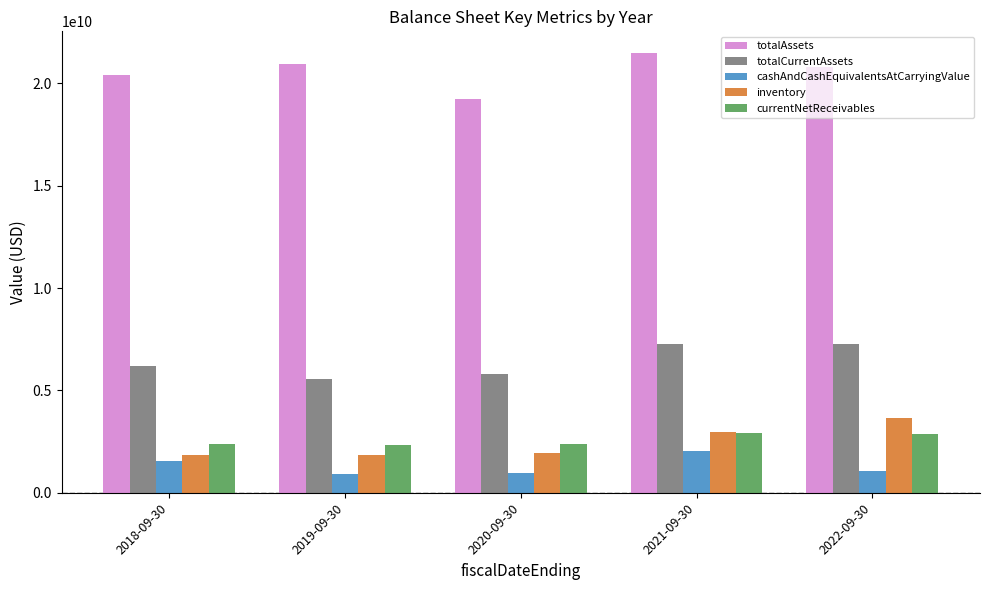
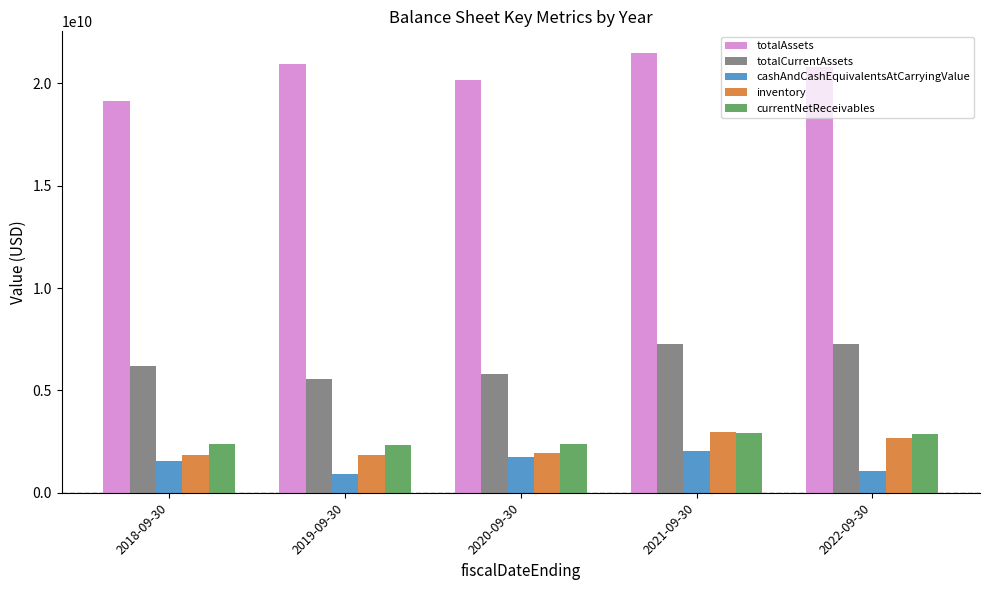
  {
    "totalAssets": {
-     "2018-09-30": 20400000000,
+     "2018-09-30": 19100000000,
      "2019-09-30": 20900000000,
-     "2020-09-30": 19200000000,
+     "2020-09-30": 20200000000,
      "2021-09-30": 21500000000
    },
    "cashAndCashEquivalentsAtCarryingValue": {
      "2018-09-30": 1500000000,
      "2019-09-30": 900000000,
-     "2020-09-30": 900000000,
+     "2020-09-30": 1800000000,
      "2021-09-30": 2100000000,
      "2022-09-30": 1100000000
    },
    "inventory": {
      "2018-09-30": 1900000000,
      "2019-09-30": 1800000000,
      "2020-09-30": 2000000000,
      "2021-09-30": 3000000000,
-     "2022-09-30": 3700000000
+     "2022-09-30": 2700000000
    }
  }
